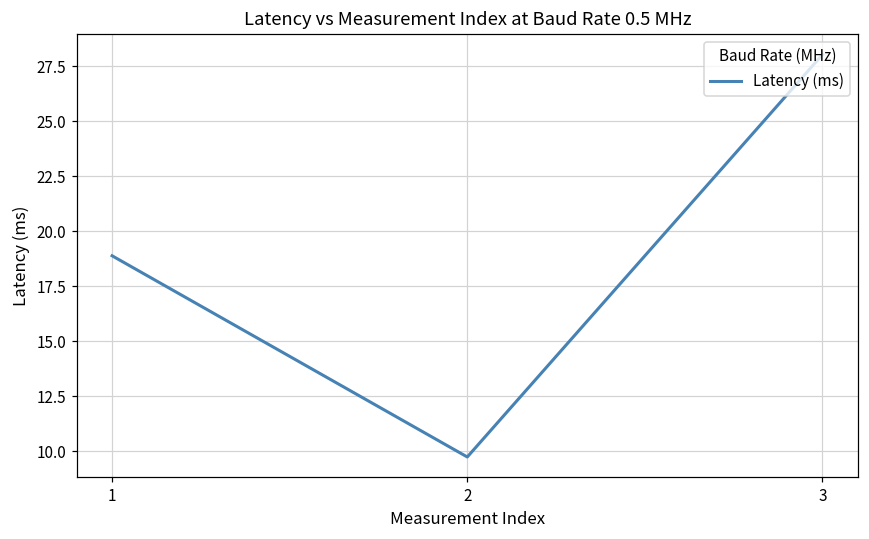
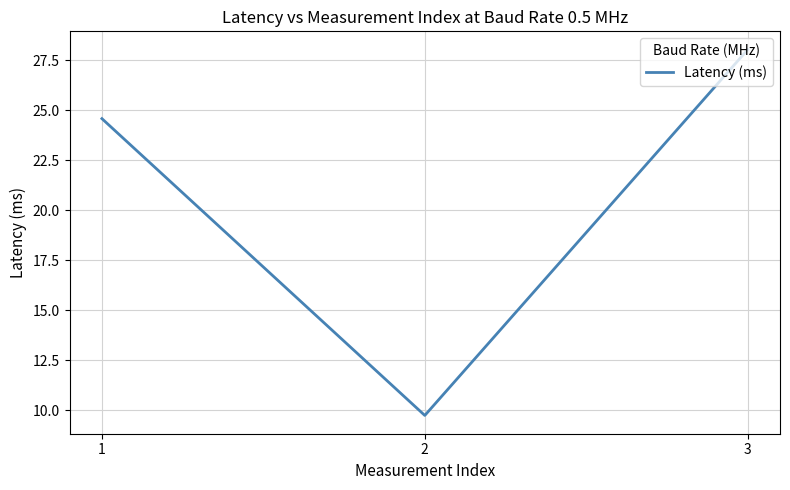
  {
-   "1": 18.9,
+   "1": 24.6,
    "2": 9.7
  }
